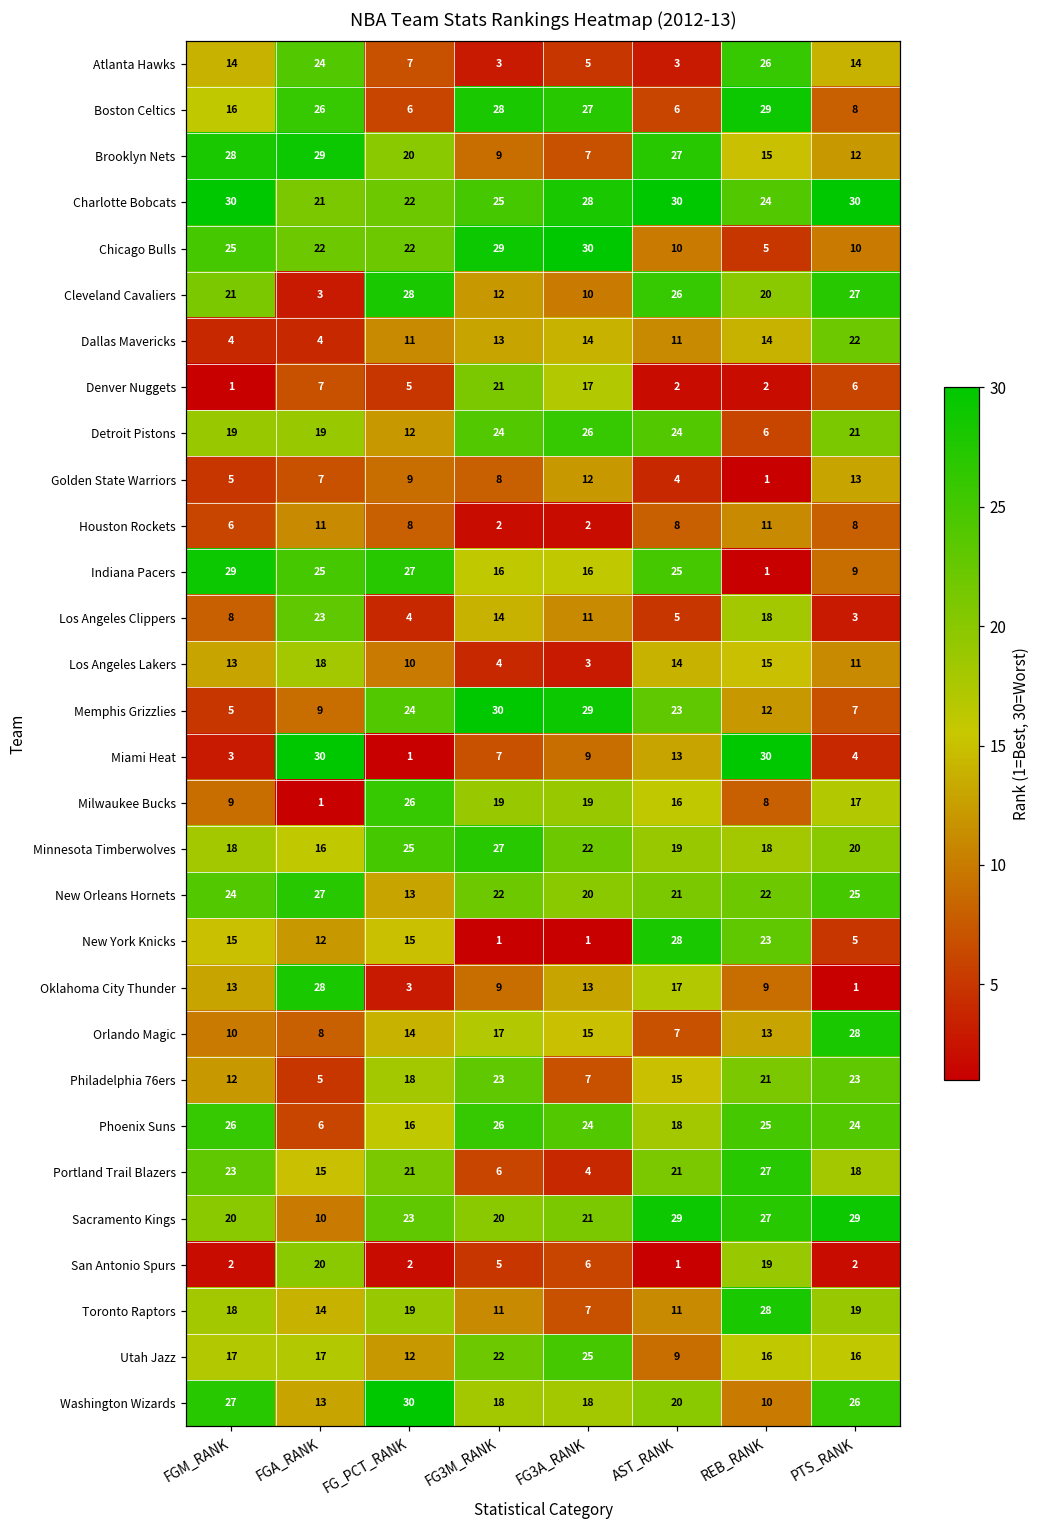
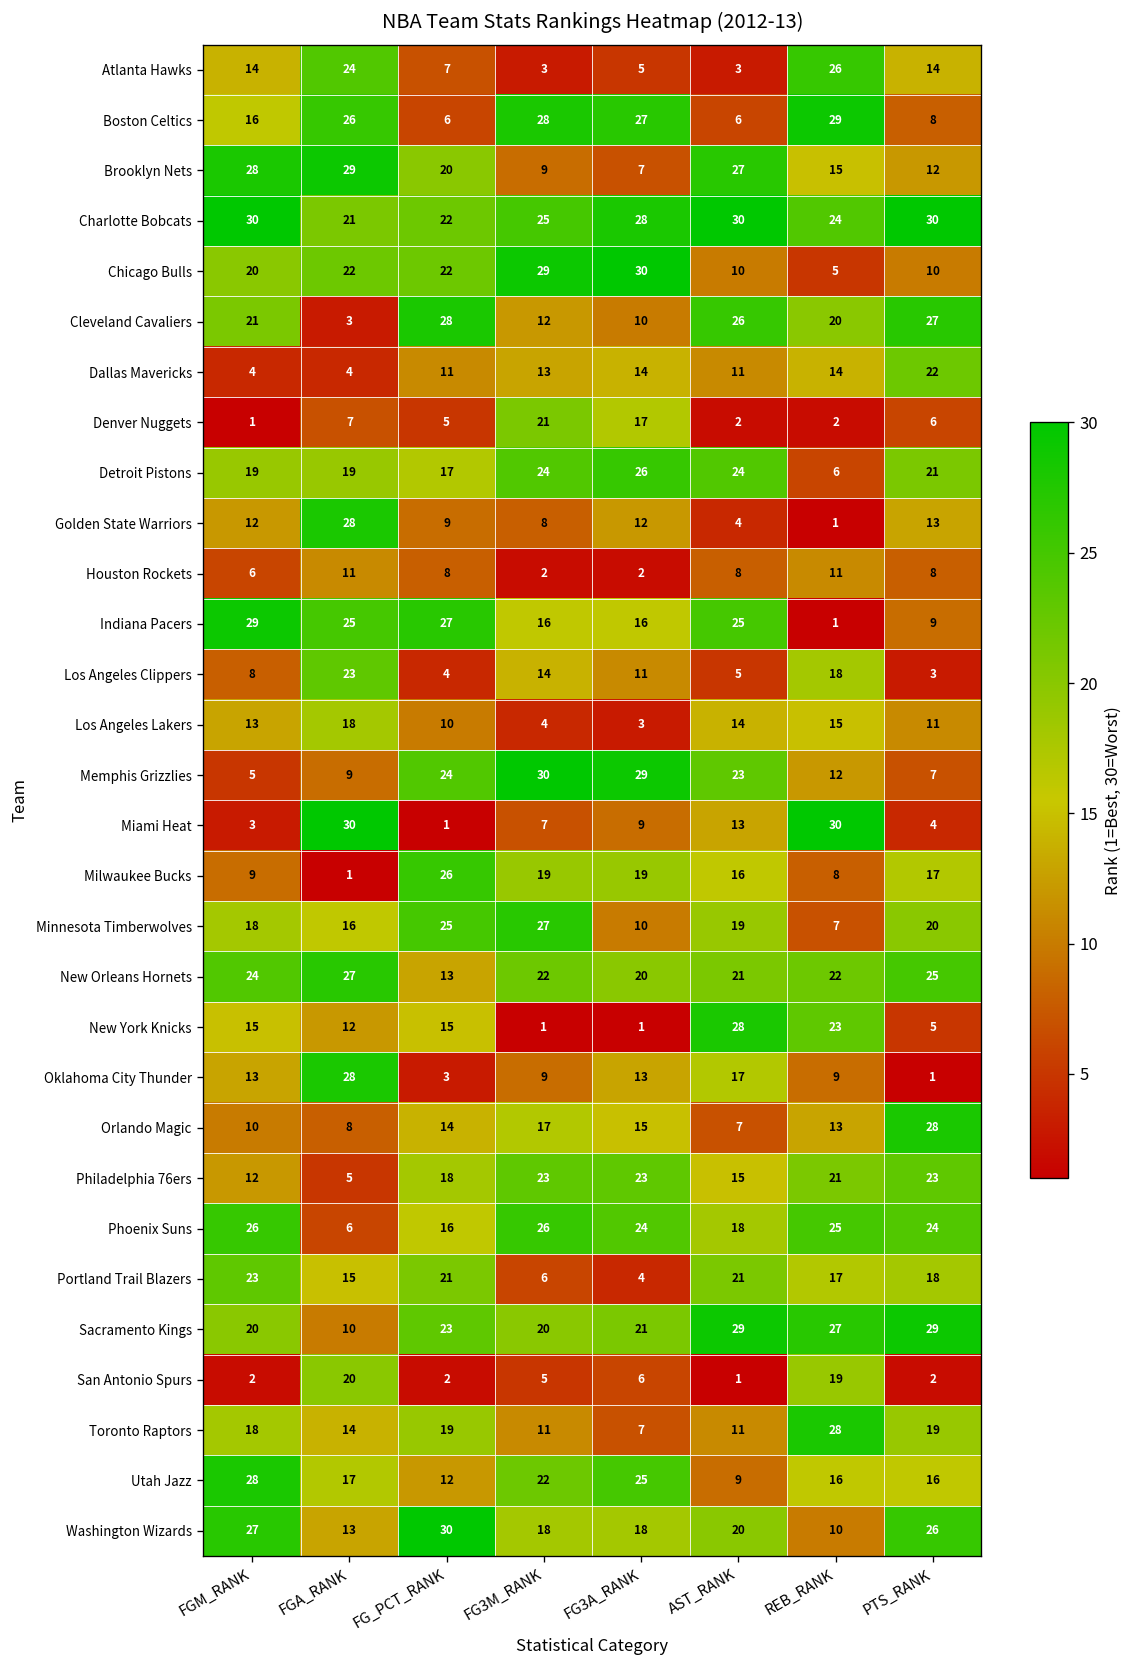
  {
    "Chicago Bulls": {
-     "FGM_RANK": 25,
+     "FGM_RANK": 20,
      "FGA_RANK": 22,
      "FG_PCT_RANK": 22,
      "FG3M_RANK": 29,
      "FG3A_RANK": 30,
      "AST_RANK": 10,
      "REB_RANK": 5,
      "PTS_RANK": 10
    },
    "Detroit Pistons": {
      "FGM_RANK": 19,
      "FGA_RANK": 19,
-     "FG_PCT_RANK": 12,
+     "FG_PCT_RANK": 17,
      "FG3M_RANK": 24,
      "FG3A_RANK": 26,
      "AST_RANK": 24,
      "REB_RANK": 6,
      "PTS_RANK": 21
    },
    "Golden State Warriors": {
-     "FGM_RANK": 5,
-     "FGA_RANK": 7,
+     "FGM_RANK": 12,
+     "FGA_RANK": 28,
      "FG_PCT_RANK": 9,
      "FG3M_RANK": 8,
      "FG3A_RANK": 12,
      "AST_RANK": 4,
      "REB_RANK": 1,
      "PTS_RANK": 13
    },
    "Minnesota Timberwolves": {
      "FGM_RANK": 18,
      "FGA_RANK": 16,
      "FG_PCT_RANK": 25,
      "FG3M_RANK": 27,
-     "FG3A_RANK": 22,
+     "FG3A_RANK": 10,
      "AST_RANK": 19,
-     "REB_RANK": 18,
+     "REB_RANK": 7,
      "PTS_RANK": 20
    },
    "Philadelphia 76ers": {
      "FGM_RANK": 12,
      "FGA_RANK": 5,
      "FG_PCT_RANK": 18,
      "FG3M_RANK": 23,
-     "FG3A_RANK": 7,
+     "FG3A_RANK": 23,
      "AST_RANK": 15,
      "REB_RANK": 21,
      "PTS_RANK": 23
    },
    "Portland Trail Blazers": {
      "FGM_RANK": 23,
      "FGA_RANK": 15,
      "FG_PCT_RANK": 21,
      "FG3M_RANK": 6,
      "FG3A_RANK": 4,
      "AST_RANK": 21,
-     "REB_RANK": 27,
+     "REB_RANK": 17,
      "PTS_RANK": 18
    },
    "Utah Jazz": {
-     "FGM_RANK": 17,
+     "FGM_RANK": 28,
      "FGA_RANK": 17,
      "FG_PCT_RANK": 12,
      "FG3M_RANK": 22,
      "FG3A_RANK": 25,
      "AST_RANK": 9,
      "REB_RANK": 16,
      "PTS_RANK": 16
    }
  }
